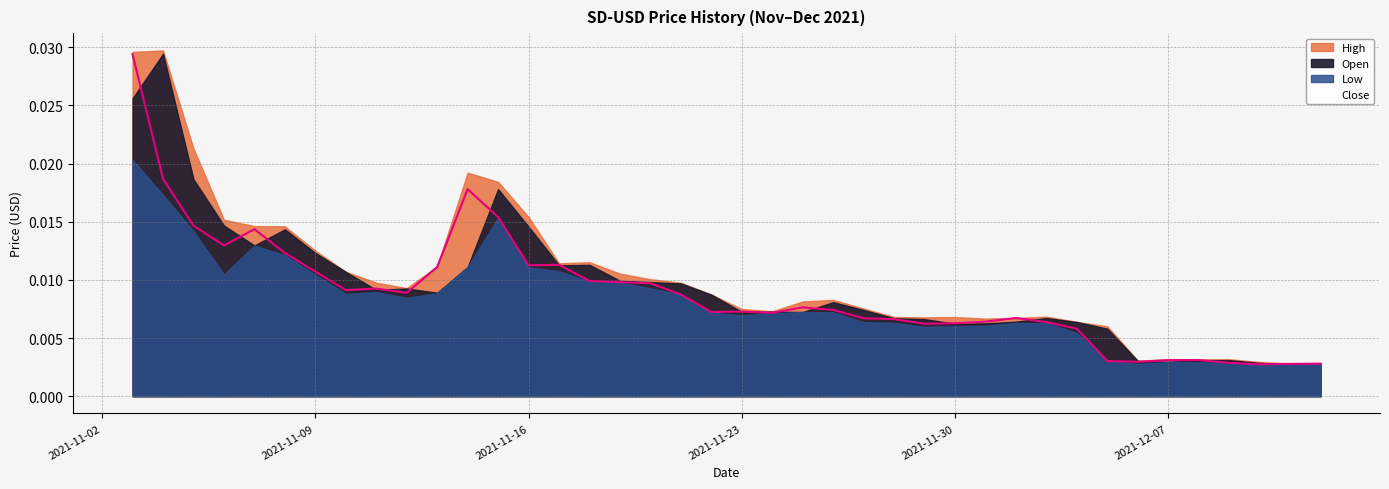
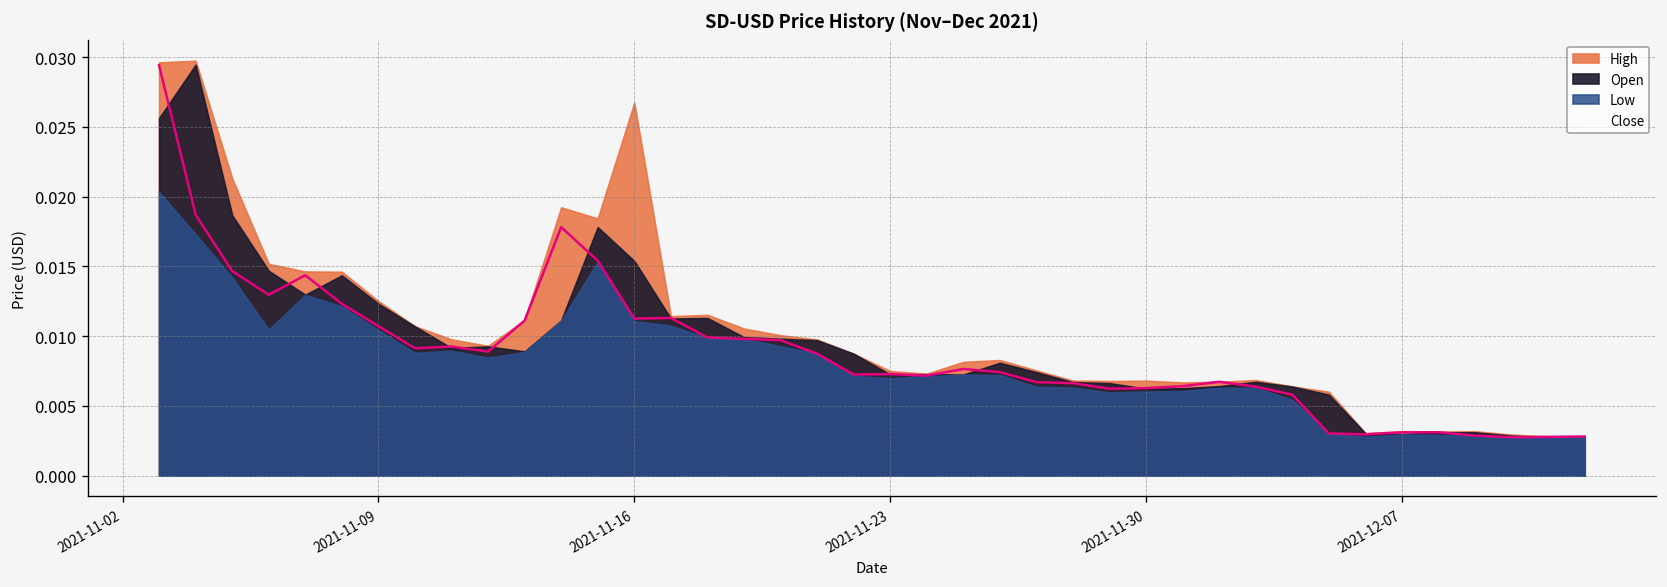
  {
    "High": {
-     "2021-11-16": 0.0154,
+     "2021-11-16": 0.0267,
      "2021-11-30": 0.0068
    },
    "Open": {
-     "2021-11-16": 0.0146
+     "2021-11-16": 0.0154
    },
    "Low": {
      "2021-11-09": 0.0104,
      "2021-11-23": 0.0070
    },
    "Close": {
      "2021-11-09": 0.0107
    }
  }
